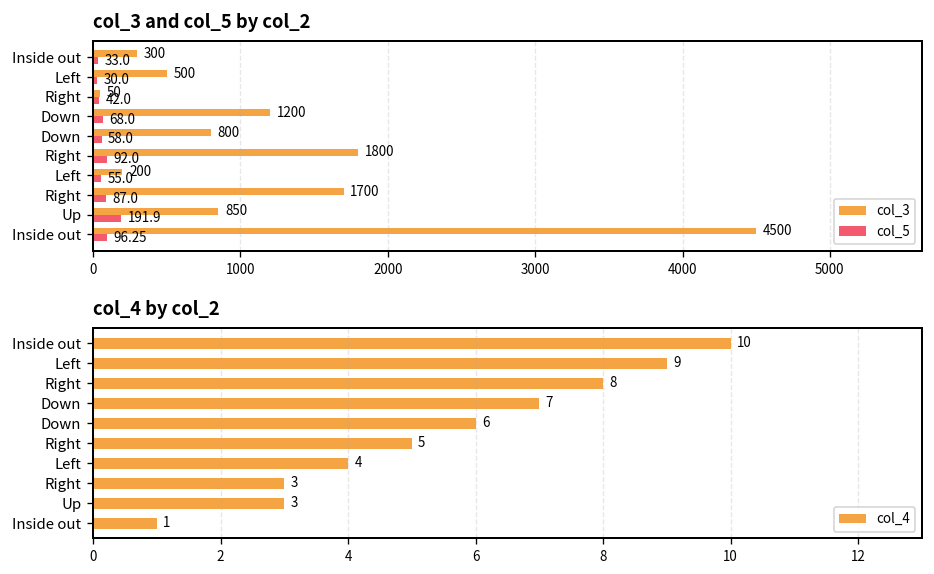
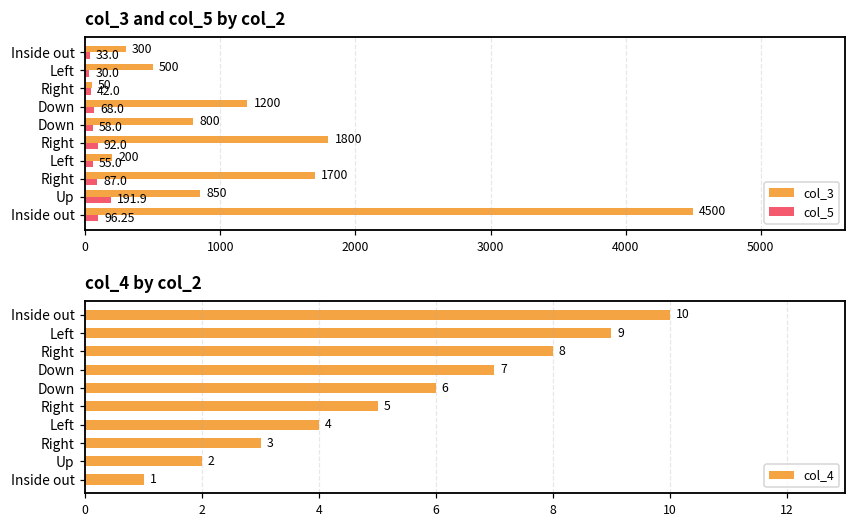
  {
    "col_3 and col_5 by col_2": {
      "col_3": {
        "Up": 850
      },
      "col_5": {
        "Up": 191.9
      }
    },
    "col_4 by col_2": {
-     "Up": 3
+     "Up": 2
    }
  }
